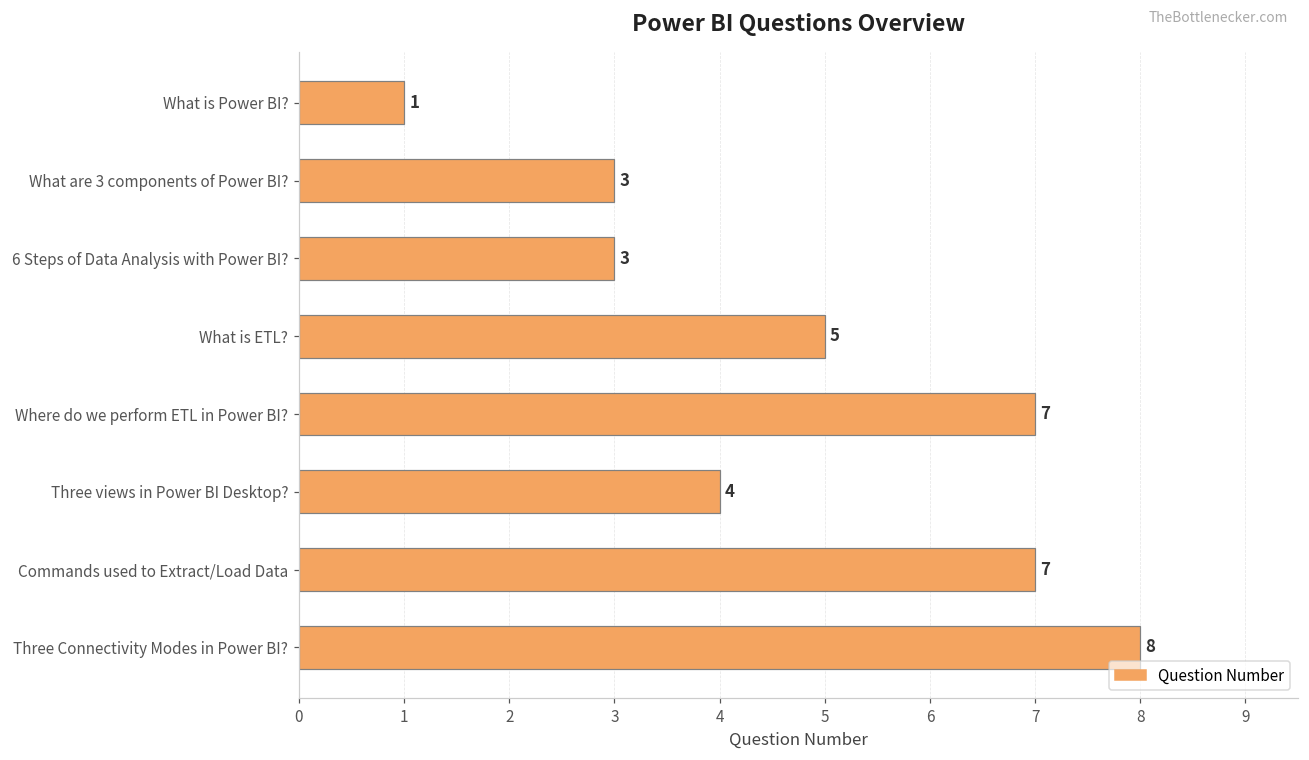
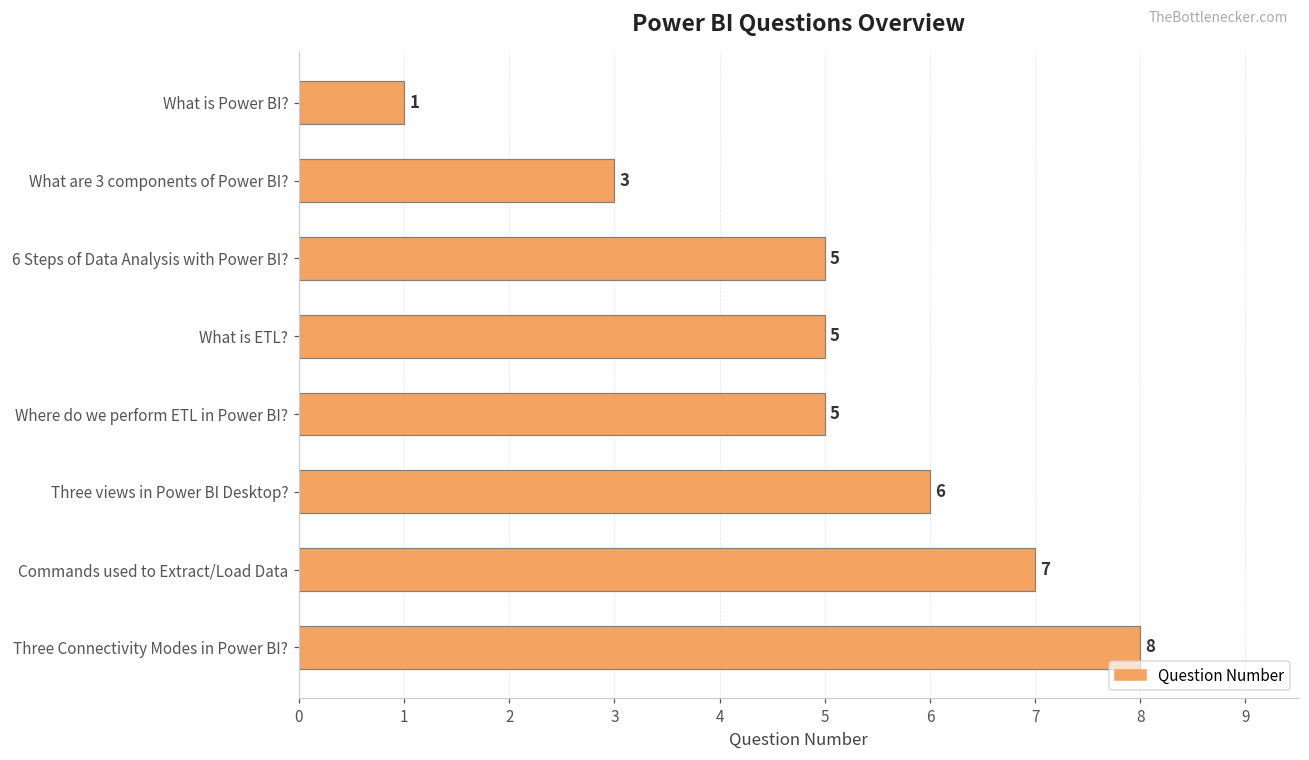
  {
    "What is Power BI?": 1,
    "What are 3 components of Power BI?": 3,
-   "6 Steps of Data Analysis with Power BI?": 3,
+   "6 Steps of Data Analysis with Power BI?": 5,
    "What is ETL?": 5,
-   "Where do we perform ETL in Power BI?": 7,
-   "Three views in Power BI Desktop?": 4,
+   "Where do we perform ETL in Power BI?": 5,
+   "Three views in Power BI Desktop?": 6,
    "Commands used to Extract/Load Data": 7,
    "Three Connectivity Modes in Power BI?": 8
  }
